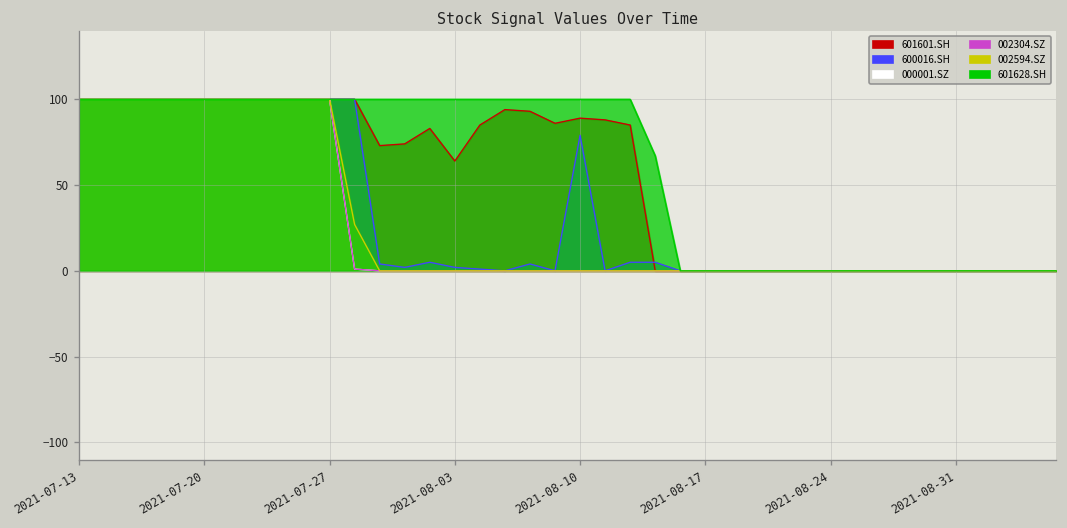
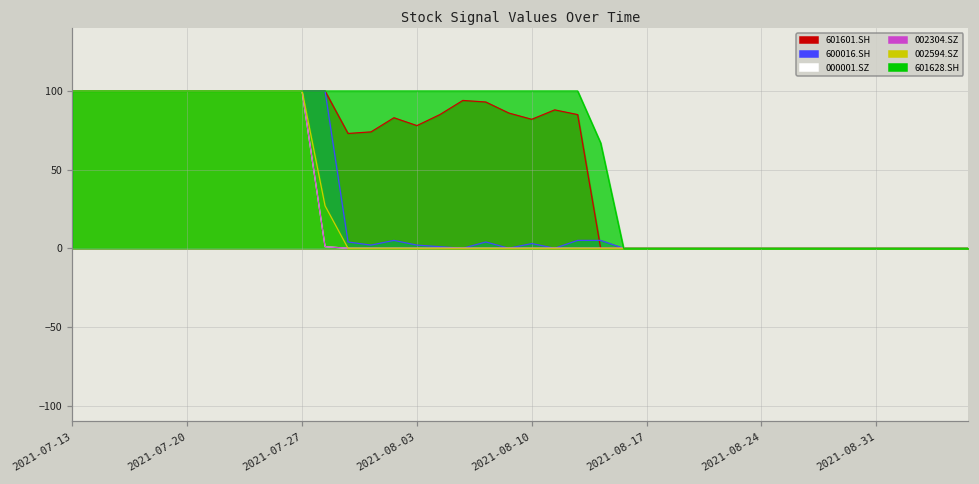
  {
    "601601.SH": {
-     "2021-08-03": 64,
-     "2021-08-10": 89
+     "2021-08-03": 78,
+     "2021-08-10": 82
    },
    "600016.SH": {
      "2021-08-03": 2,
-     "2021-08-10": 79
+     "2021-08-10": 3
    },
    "601628.SH": {
      "2021-08-03": 100,
      "2021-08-10": 100
    }
  }
